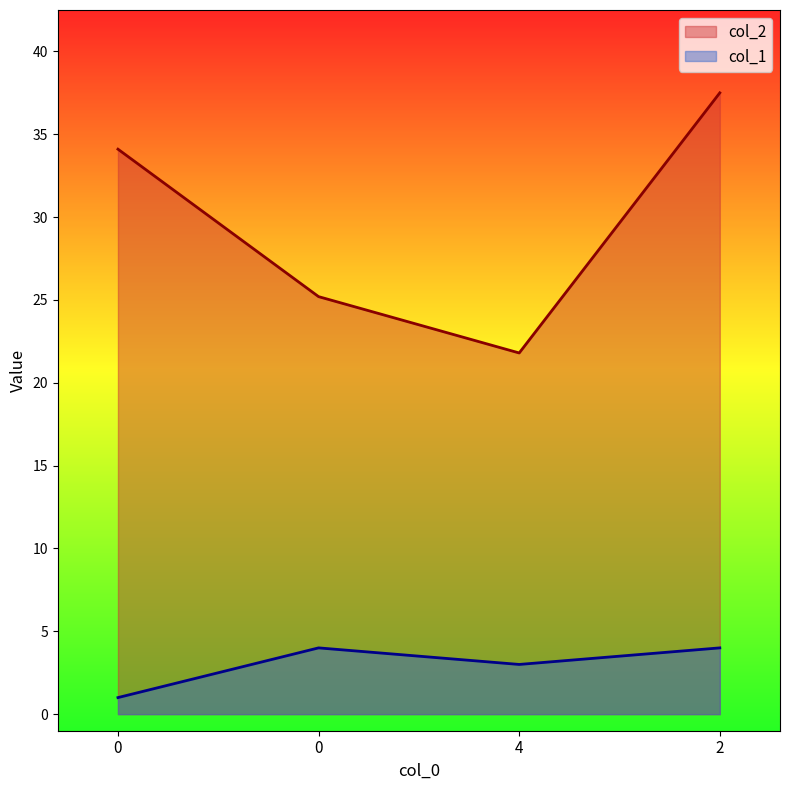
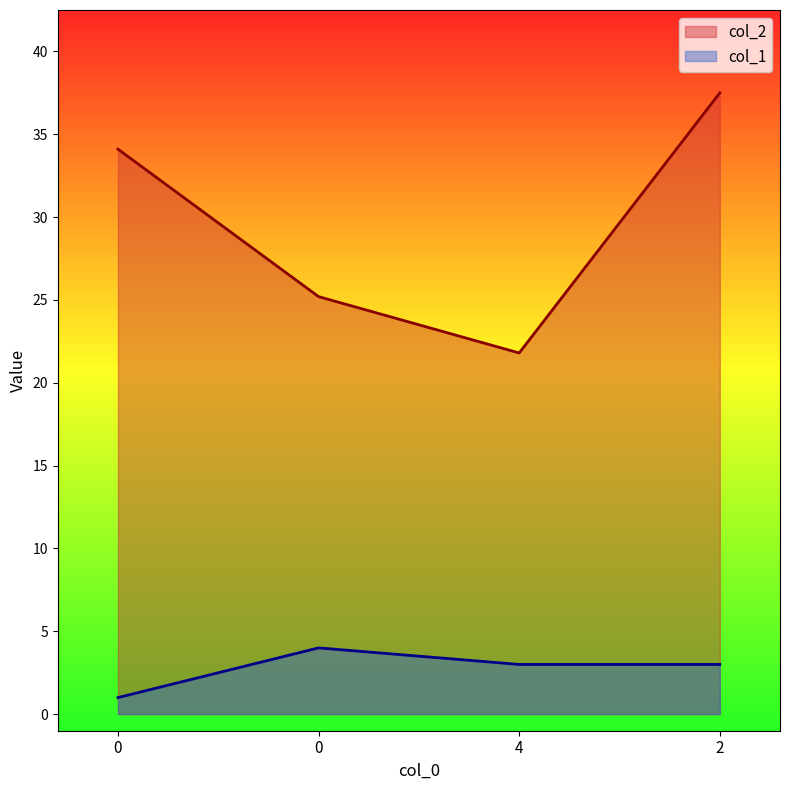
  {
    "col_2": {
      "4": 21.8,
      "2": 37.5
    },
    "col_1": {
      "4": 3,
-     "2": 4
+     "2": 3
    }
  }
